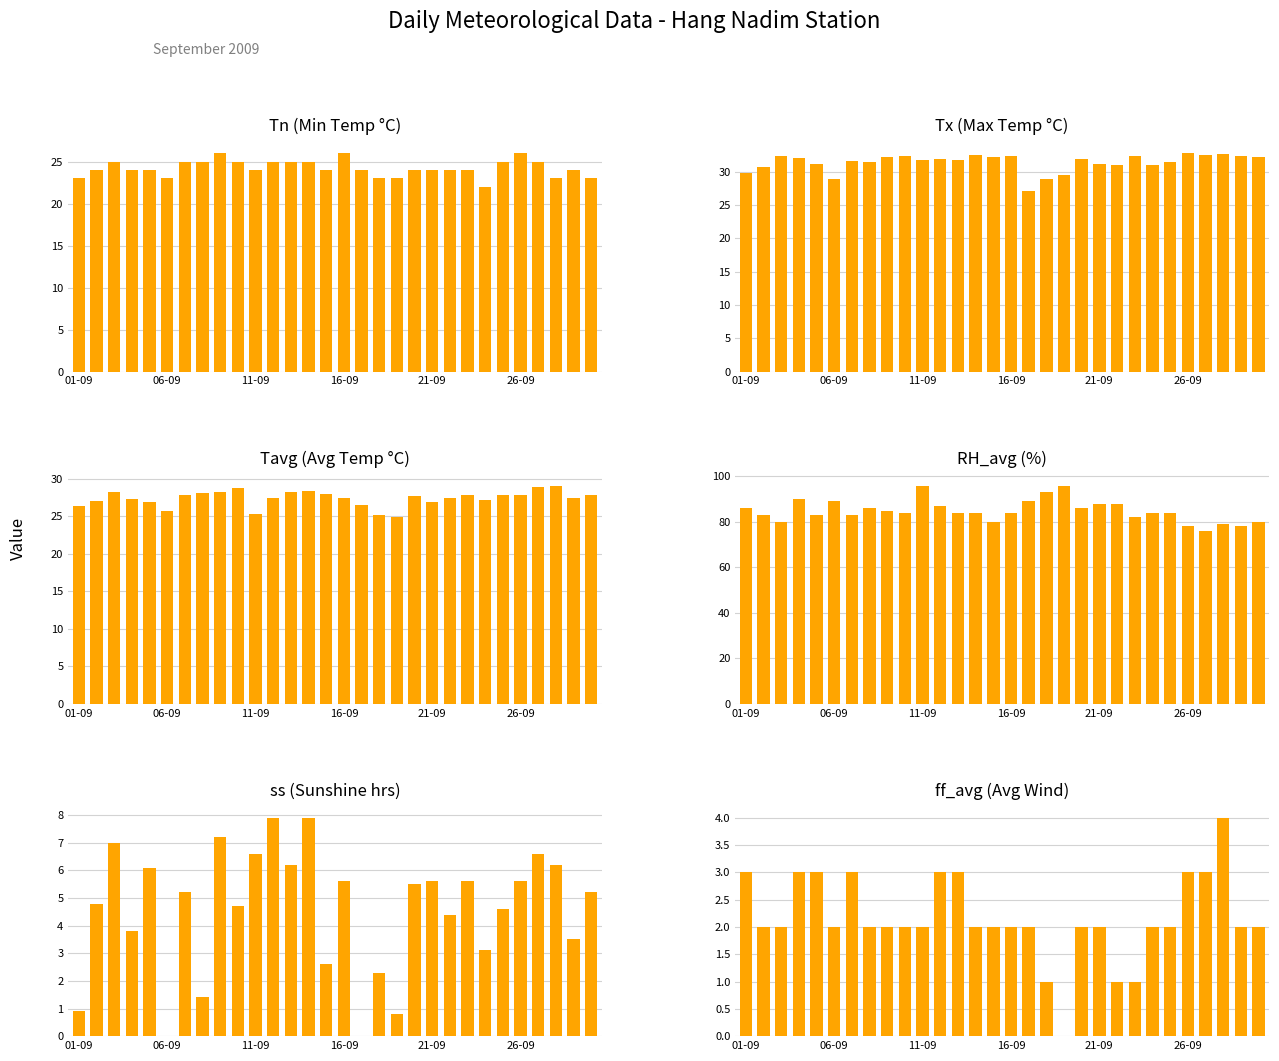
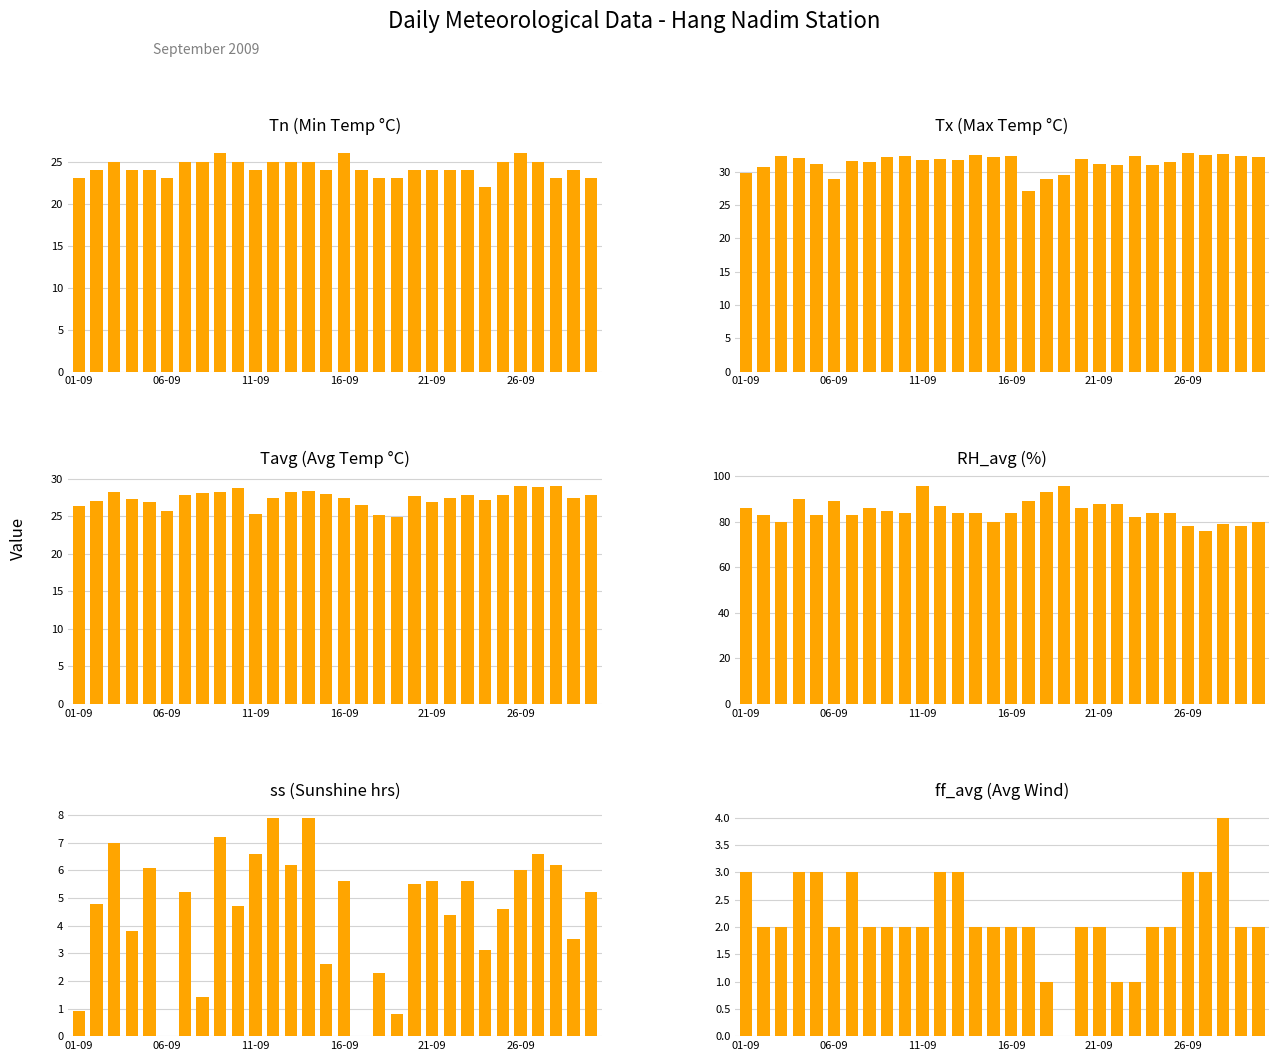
  {
    "Tn (Min Temp °C)": {
      "01-09": 23,
      "06-09": 23,
      "11-09": 24,
      "16-09": 26,
      "21-09": 24,
      "26-09": 26
    },
    "Tx (Max Temp °C)": {
      "01-09": 30,
      "06-09": 29,
      "11-09": 32,
      "16-09": 32,
      "21-09": 31,
      "26-09": 33
    },
    "Tavg (Avg Temp °C)": {
      "01-09": 26,
      "06-09": 26,
      "11-09": 25,
      "16-09": 28,
      "21-09": 27,
-     "26-09": 28
+     "26-09": 29
    },
    "RH_avg (%)": {
      "01-09": 86,
      "06-09": 89,
      "11-09": 96,
      "16-09": 84,
      "21-09": 88,
      "26-09": 78
    },
    "ss (Sunshine hrs)": {
      "01-09": 0.9,
      "06-09": 0.0,
      "11-09": 6.6,
      "16-09": 5.6,
      "21-09": 5.6,
-     "26-09": 5.6
+     "26-09": 6.0
    },
    "ff_avg (Avg Wind)": {
      "01-09": 3.0,
      "06-09": 2.0,
      "11-09": 2.0,
      "16-09": 2.0,
      "21-09": 2.0,
      "26-09": 3.0
    }
  }
